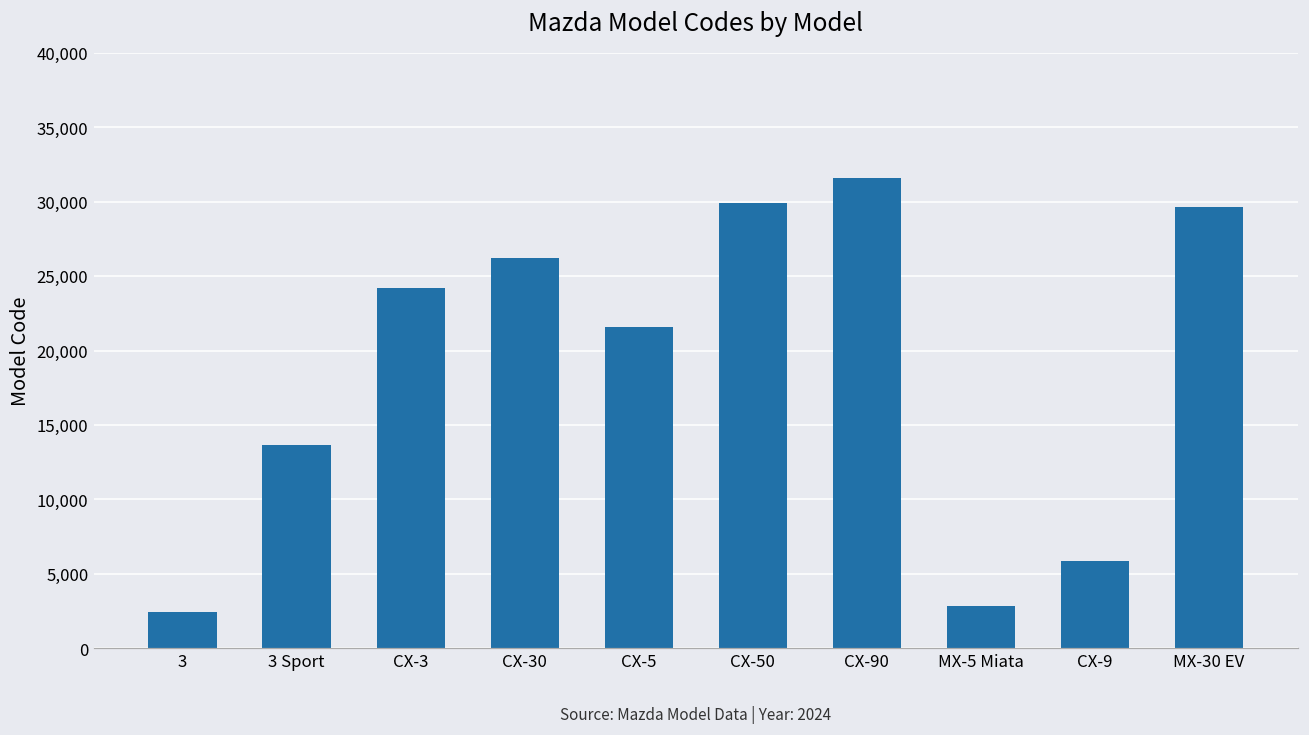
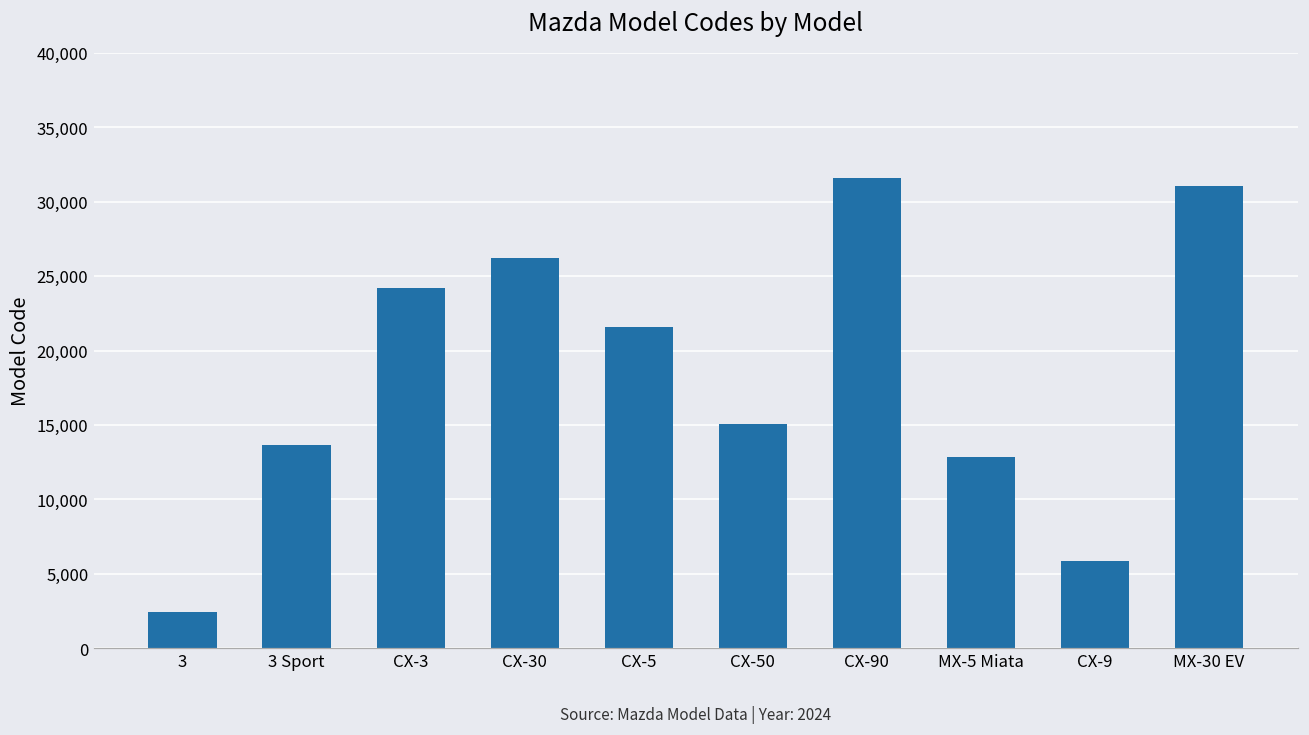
  {
    "3": "2,400",
    "3 Sport": "13,700",
    "CX-3": "24,200",
    "CX-30": "26,200",
    "CX-5": "21,600",
-   "CX-50": "29,900",
+   "CX-50": "15,100",
    "CX-90": "31,600",
-   "MX-5 Miata": "2,800",
+   "MX-5 Miata": "12,800",
    "CX-9": "5,900",
-   "MX-30 EV": "29,700"
+   "MX-30 EV": "31,100"
  }
